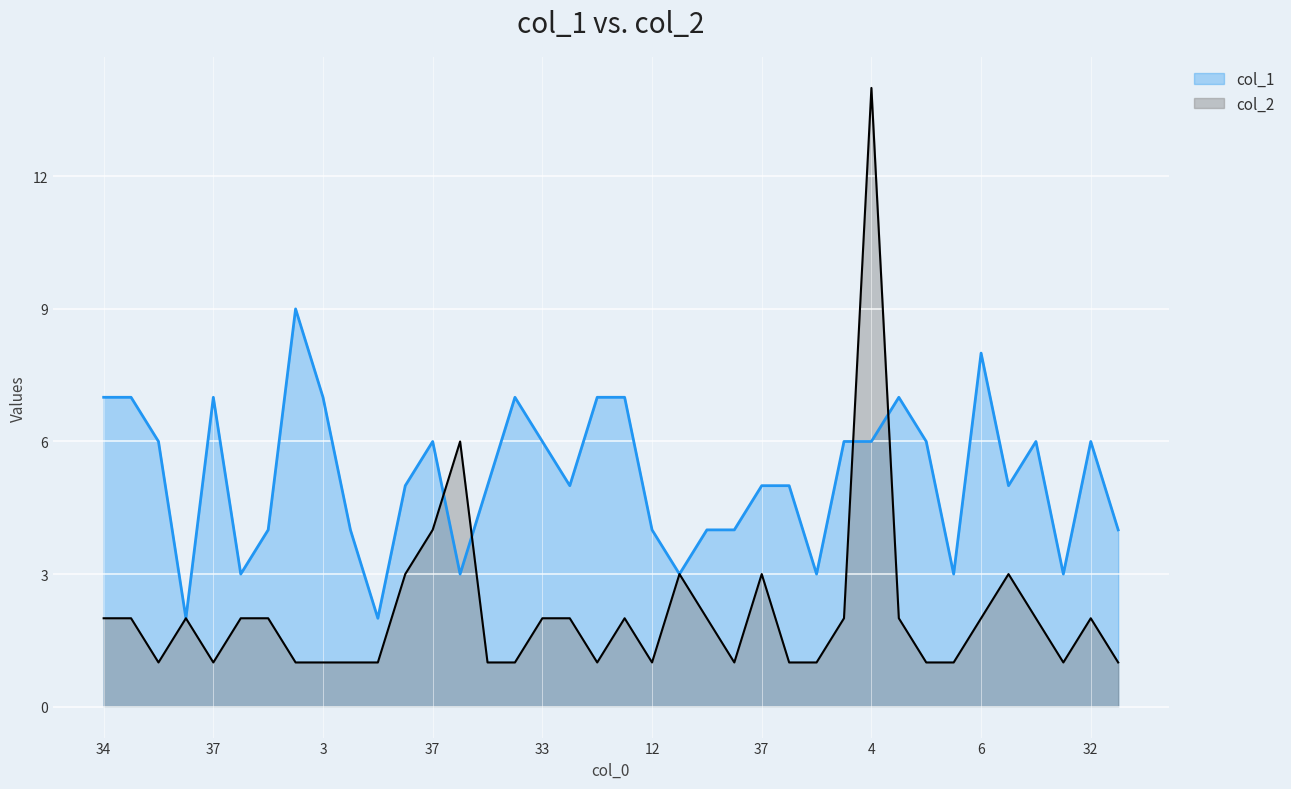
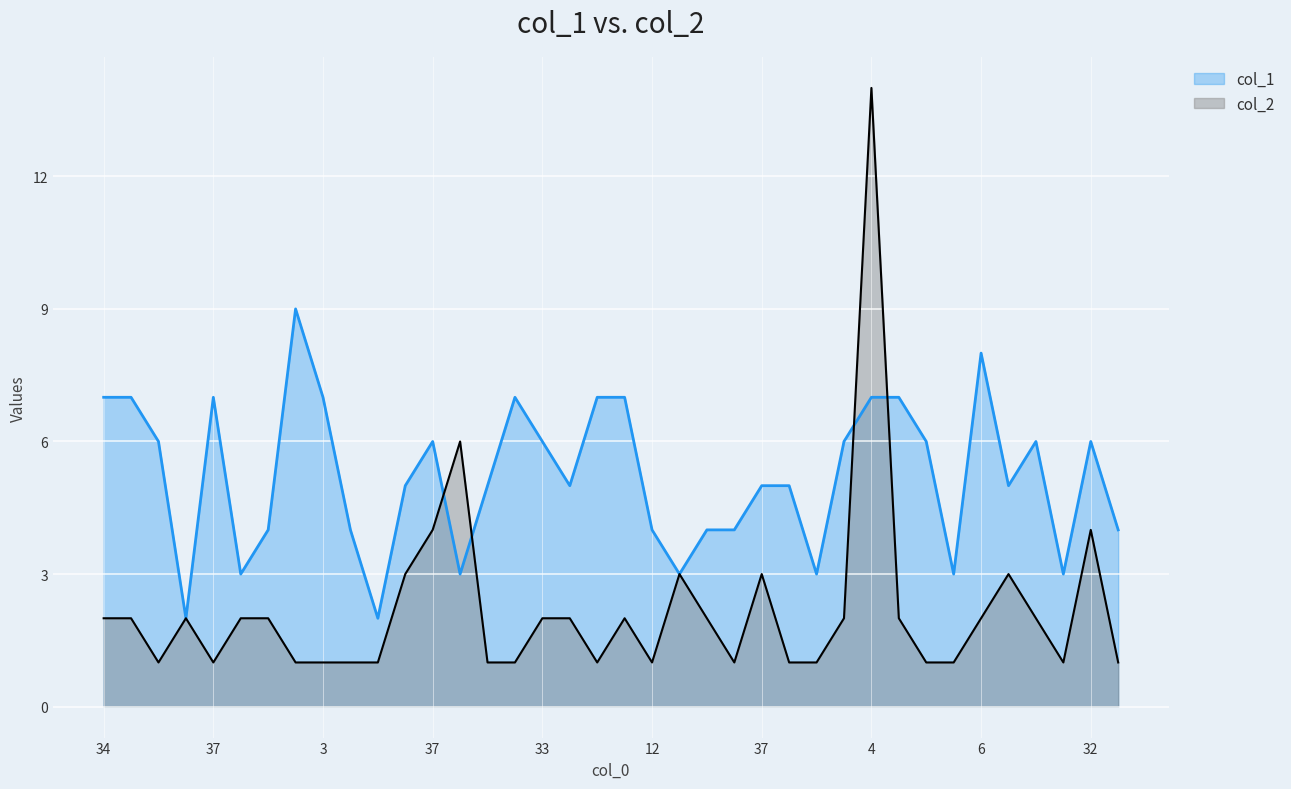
  {
    "col_1": {
      "12": 4,
-     "4": 6,
+     "4": 7,
      "32": 6
    },
    "col_2": {
      "12": 1,
      "4": 14,
-     "32": 2
+     "32": 4
    }
  }
